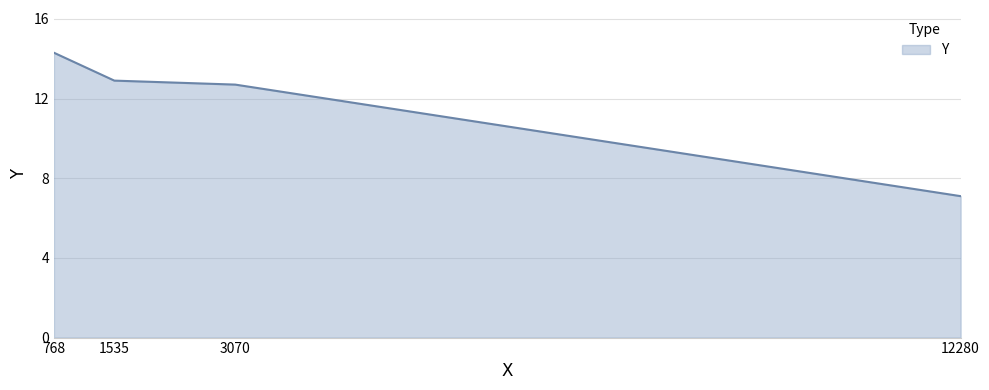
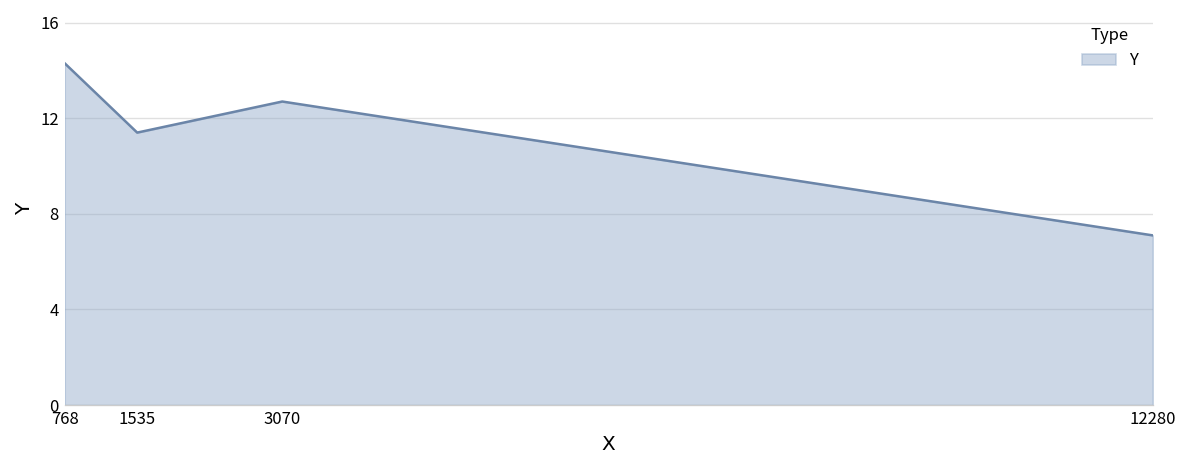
  {
    "768": 14.3,
-   "1535": 12.9,
+   "1535": 11.4,
    "3070": 12.7,
    "12280": 7.1
  }
